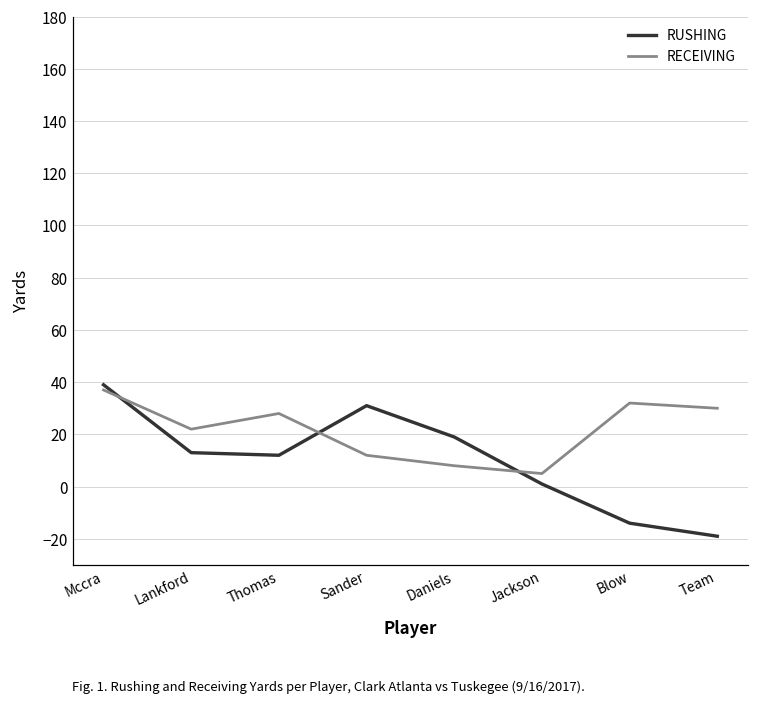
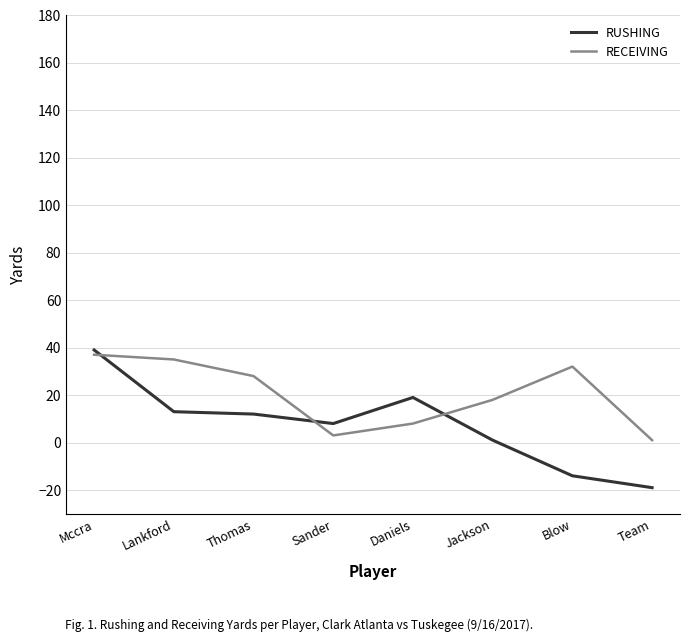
  {
    "RUSHING": {
      "Mccra": 39,
      "Lankford": 13,
      "Thomas": 12,
-     "Sander": 31,
+     "Sander": 8,
      "Daniels": 19,
      "Jackson": 1,
      "Blow": -14,
      "Team": -19
    },
    "RECEIVING": {
      "Mccra": 37,
-     "Lankford": 22,
+     "Lankford": 35,
      "Thomas": 28,
-     "Sander": 12,
+     "Sander": 3,
      "Daniels": 8,
-     "Jackson": 5,
+     "Jackson": 18,
      "Blow": 32,
-     "Team": 30
+     "Team": 1
    }
  }
